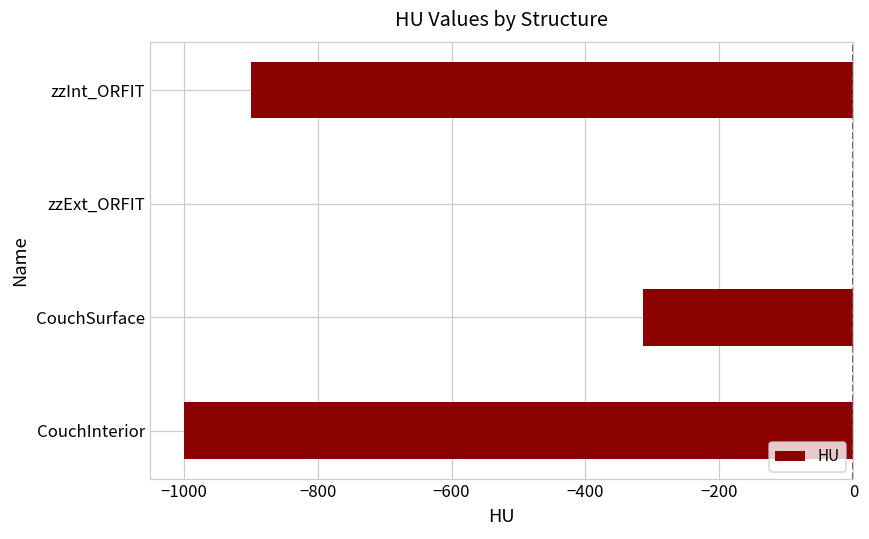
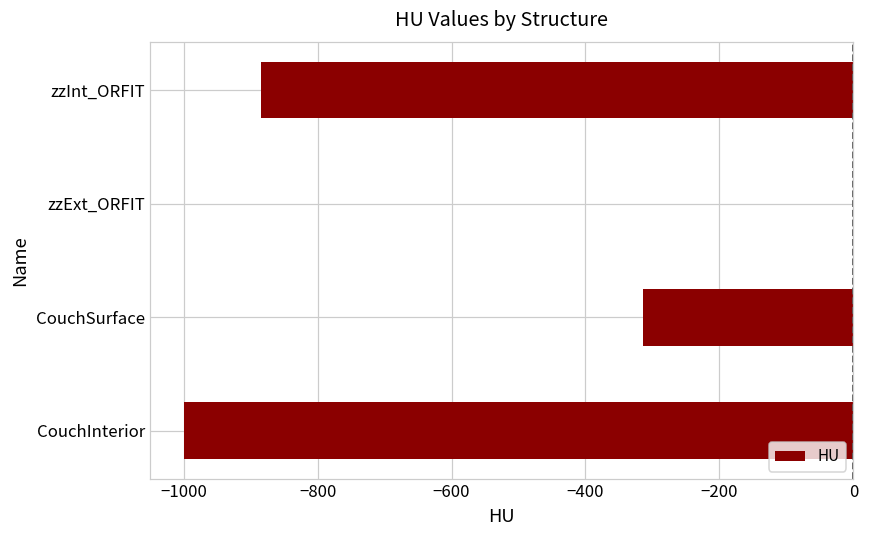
  {
-   "zzInt_ORFIT": -900,
+   "zzInt_ORFIT": -880,
    "zzExt_ORFIT": 0,
    "CouchSurface": -310,
    "CouchInterior": -1000
  }
